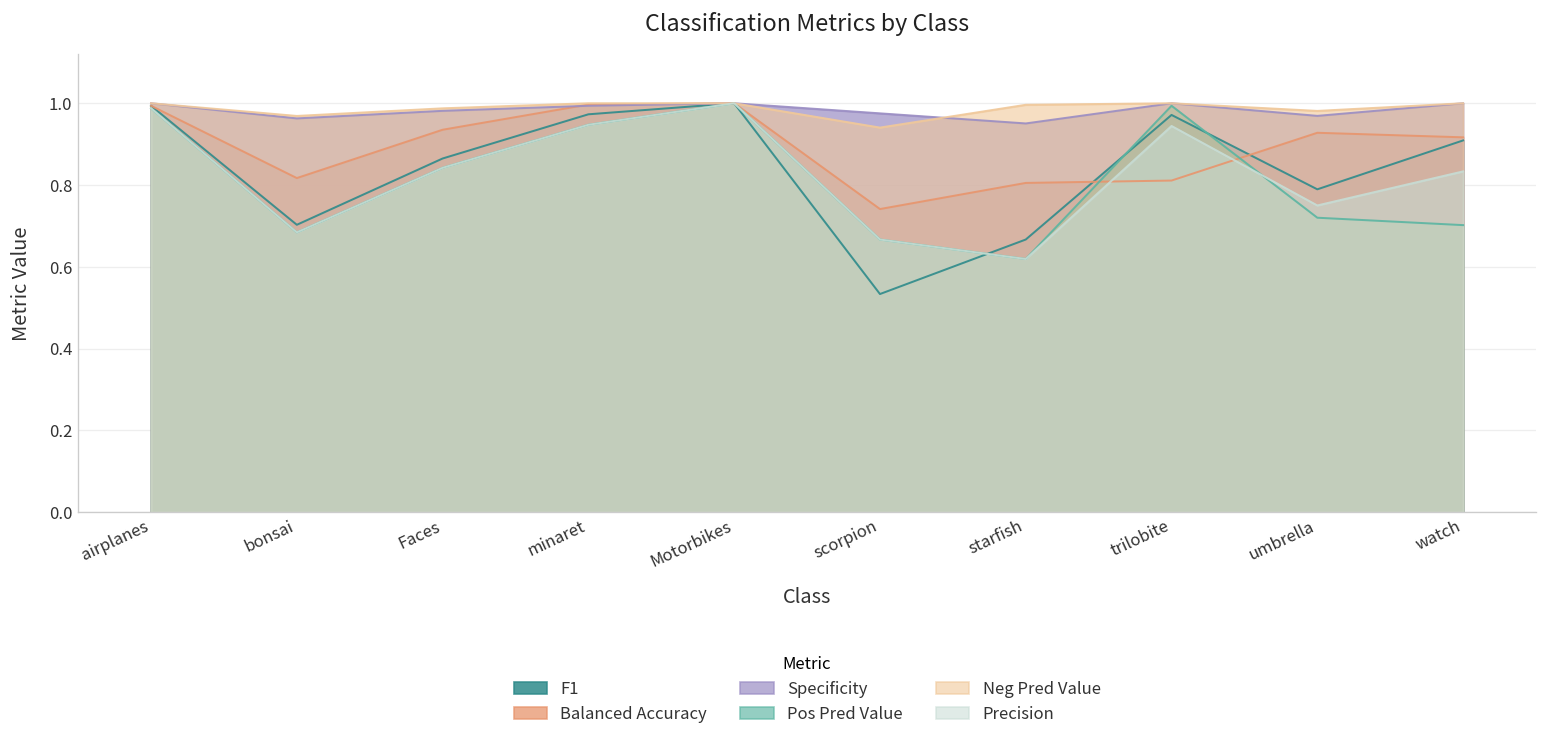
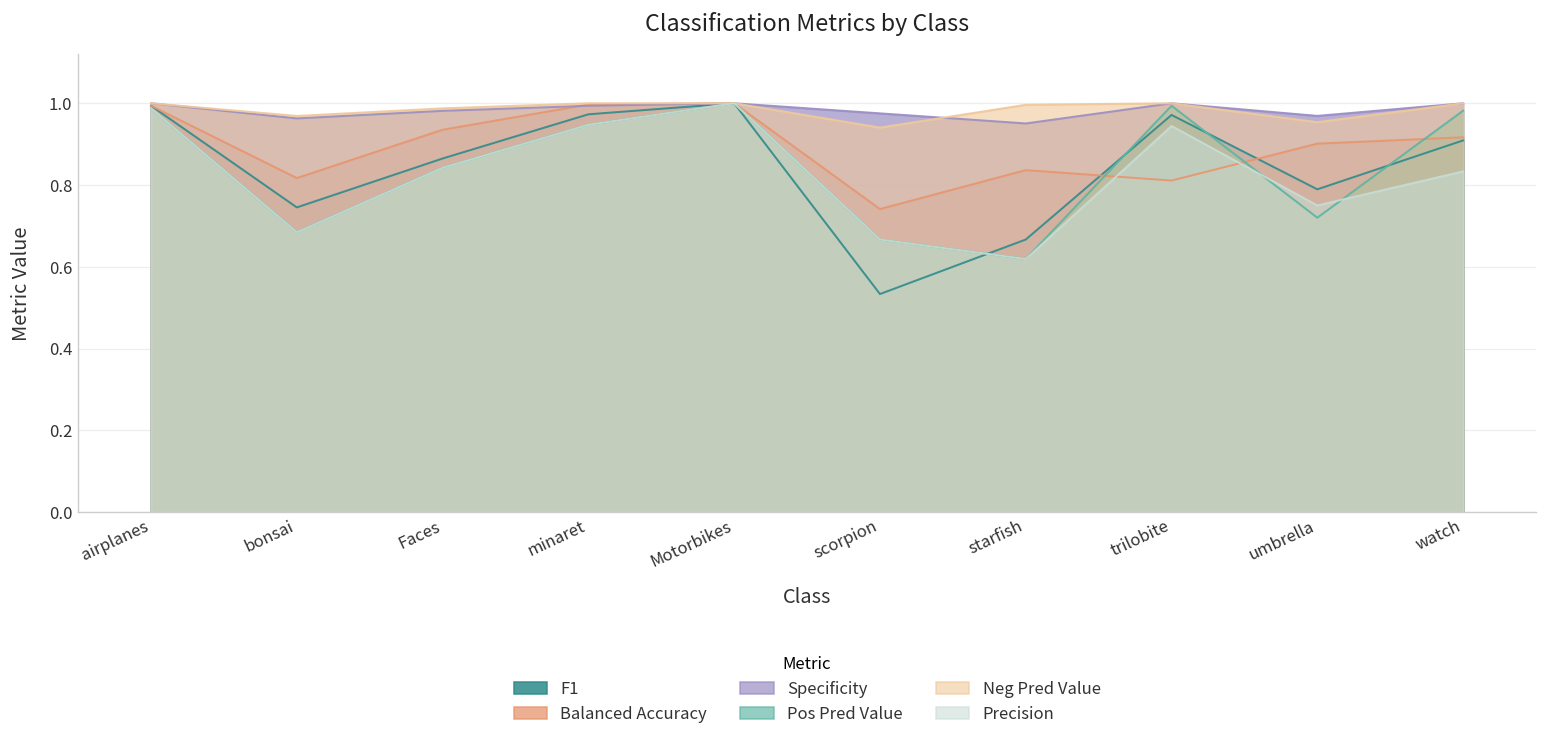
  {
    "F1": {
-     "bonsai": 0.70,
+     "bonsai": 0.75,
      "Faces": 0.86,
      "minaret": 0.97,
      "scorpion": 0.53,
      "starfish": 0.67,
      "trilobite": 0.97,
      "umbrella": 0.79,
      "watch": 0.91
    },
    "Balanced Accuracy": {
      "bonsai": 0.82,
      "Faces": 0.94,
      "scorpion": 0.74,
-     "starfish": 0.81,
+     "starfish": 0.84,
      "trilobite": 0.81,
-     "umbrella": 0.93,
+     "umbrella": 0.90,
      "watch": 0.92
    },
    "Specificity": {
      "scorpion": 0.98,
      "starfish": 0.95,
      "umbrella": 0.97
    },
    "Pos Pred Value": {
      "umbrella": 0.72,
-     "watch": 0.70
+     "watch": 0.98
    },
    "Neg Pred Value": {
      "scorpion": 0.94,
      "starfish": 1.00,
-     "umbrella": 0.98
+     "umbrella": 0.95
    },
    "Precision": {
      "trilobite": 0.94,
      "umbrella": 0.75,
      "watch": 0.83
    }
  }
